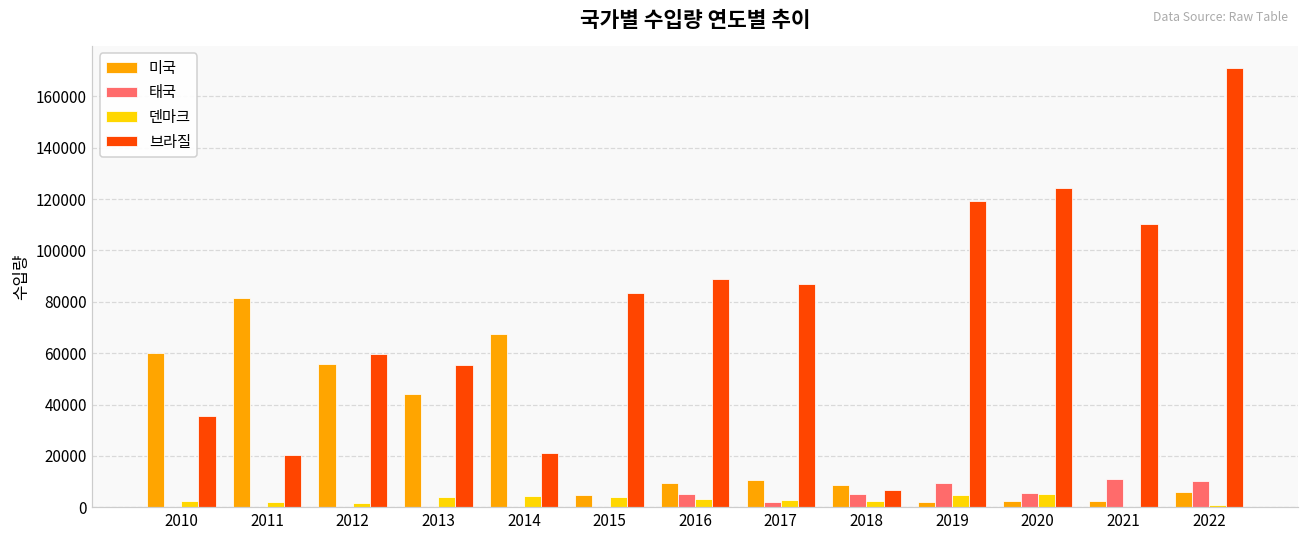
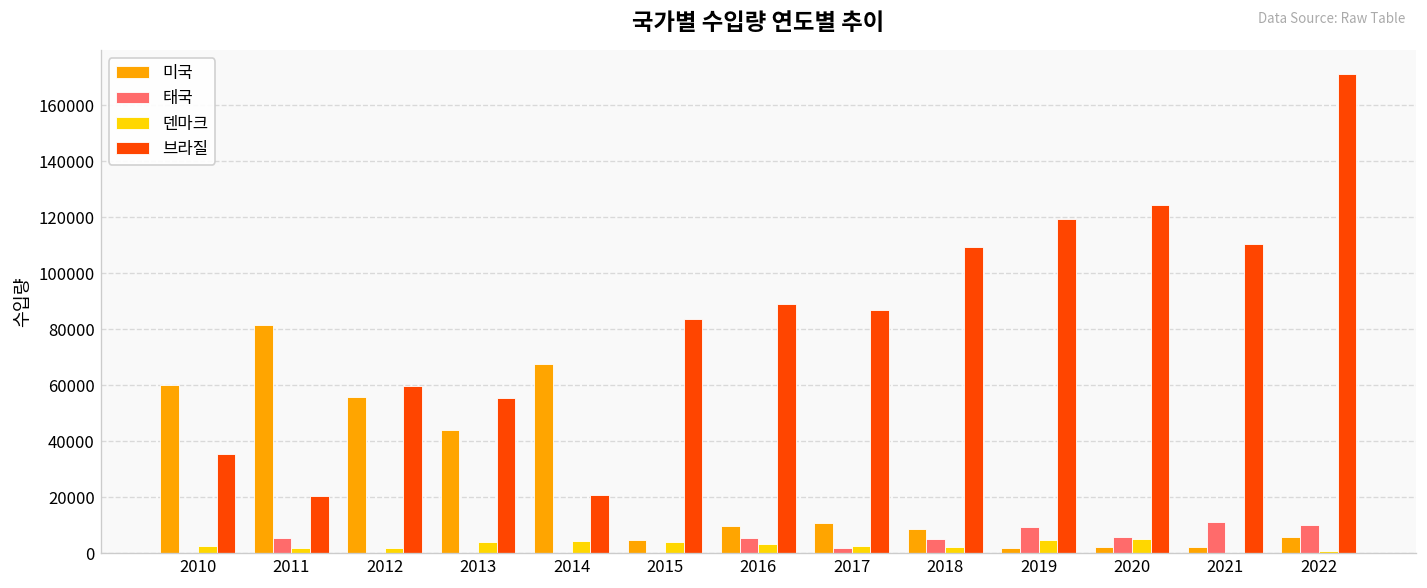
  {
    "태국": {
      "2010": 0,
-     "2011": 0,
+     "2011": 5000,
      "2012": 0,
      "2013": 0,
      "2014": 0,
      "2015": 0,
      "2016": 5000,
      "2017": 2000,
      "2018": 5000,
      "2019": 10000,
      "2020": 6000,
      "2021": 11000,
      "2022": 10000
    },
    "브라질": {
      "2010": 36000,
      "2011": 21000,
      "2012": 60000,
      "2013": 55000,
      "2014": 21000,
      "2015": 84000,
      "2016": 89000,
      "2017": 87000,
-     "2018": 7000,
+     "2018": 109000,
      "2019": 119000,
      "2020": 124000,
      "2021": 110000,
      "2022": 171000
    }
  }
